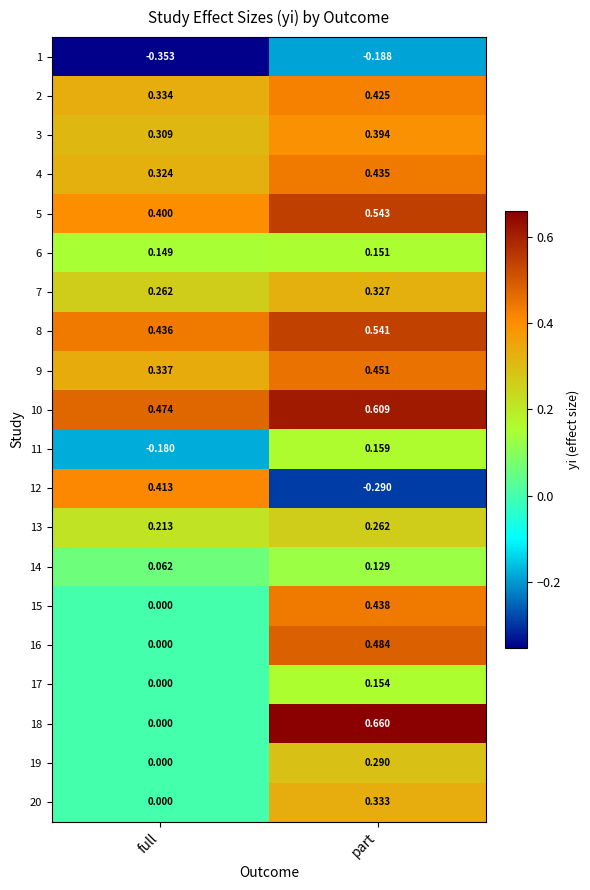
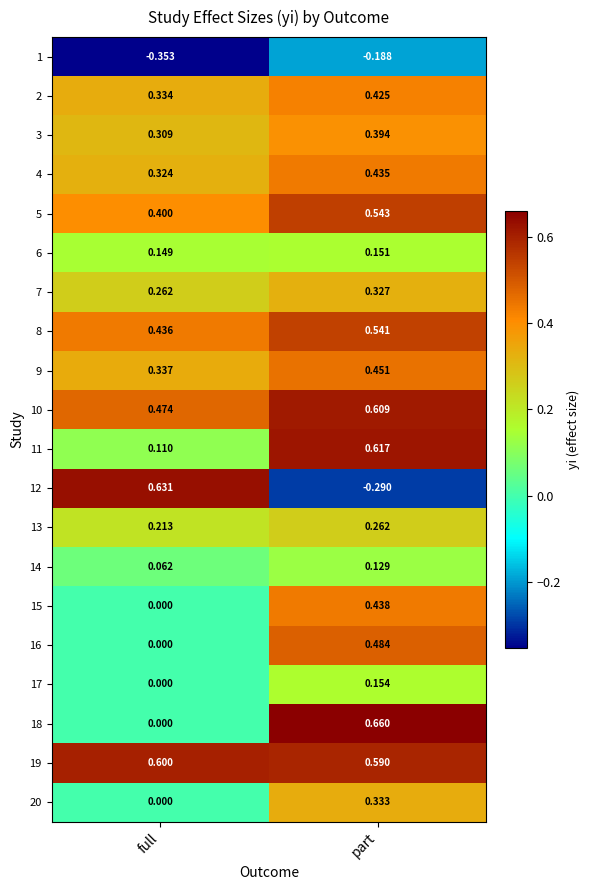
  {
    "1": {
      "full": -0.353,
      "part": -0.188
    },
    "2": {
      "full": 0.334,
      "part": 0.425
    },
    "3": {
      "full": 0.309,
      "part": 0.394
    },
    "4": {
      "full": 0.324,
      "part": 0.435
    },
    "5": {
      "full": 0.400,
      "part": 0.543
    },
    "6": {
      "full": 0.149,
      "part": 0.151
    },
    "7": {
      "full": 0.262,
      "part": 0.327
    },
    "8": {
      "full": 0.436,
      "part": 0.541
    },
    "9": {
      "full": 0.337,
      "part": 0.451
    },
    "10": {
      "full": 0.474,
      "part": 0.609
    },
    "11": {
-     "full": -0.180,
-     "part": 0.159
+     "full": 0.110,
+     "part": 0.617
    },
    "12": {
-     "full": 0.413,
+     "full": 0.631,
      "part": -0.290
    },
    "13": {
      "full": 0.213,
      "part": 0.262
    },
    "14": {
      "full": 0.062,
      "part": 0.129
    },
    "15": {
      "full": 0.000,
      "part": 0.438
    },
    "16": {
      "full": 0.000,
      "part": 0.484
    },
    "17": {
      "full": 0.000,
      "part": 0.154
    },
    "18": {
      "full": 0.000,
      "part": 0.660
    },
    "19": {
-     "full": 0.000,
-     "part": 0.290
+     "full": 0.600,
+     "part": 0.590
    },
    "20": {
      "full": 0.000,
      "part": 0.333
    }
  }
